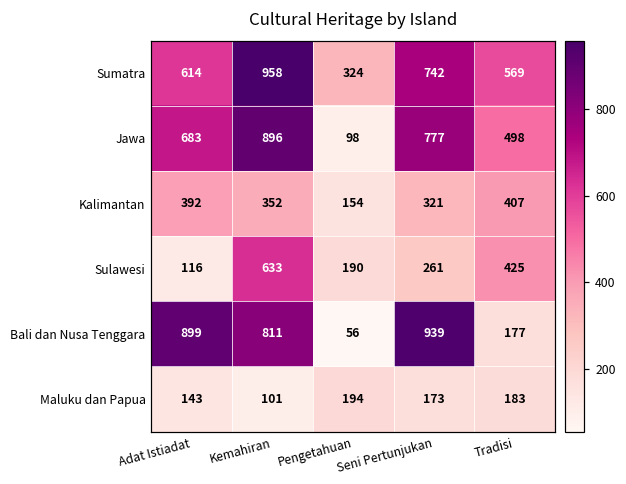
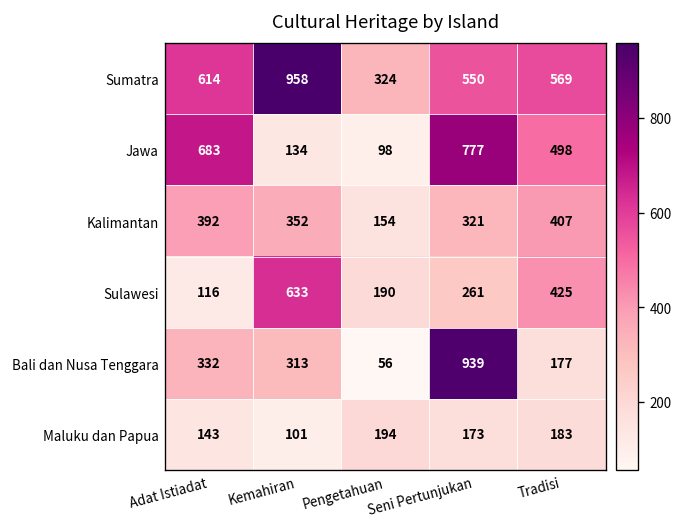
  {
    "Sumatra": {
      "Adat Istiadat": 614,
      "Kemahiran": 958,
      "Pengetahuan": 324,
-     "Seni Pertunjukan": 742,
+     "Seni Pertunjukan": 550,
      "Tradisi": 569
    },
    "Jawa": {
      "Adat Istiadat": 683,
-     "Kemahiran": 896,
+     "Kemahiran": 134,
      "Pengetahuan": 98,
      "Seni Pertunjukan": 777,
      "Tradisi": 498
    },
    "Kalimantan": {
      "Adat Istiadat": 392,
      "Kemahiran": 352,
      "Pengetahuan": 154,
      "Seni Pertunjukan": 321,
      "Tradisi": 407
    },
    "Sulawesi": {
      "Adat Istiadat": 116,
      "Kemahiran": 633,
      "Pengetahuan": 190,
      "Seni Pertunjukan": 261,
      "Tradisi": 425
    },
    "Bali dan Nusa Tenggara": {
-     "Adat Istiadat": 899,
-     "Kemahiran": 811,
+     "Adat Istiadat": 332,
+     "Kemahiran": 313,
      "Pengetahuan": 56,
      "Seni Pertunjukan": 939,
      "Tradisi": 177
    },
    "Maluku dan Papua": {
      "Adat Istiadat": 143,
      "Kemahiran": 101,
      "Pengetahuan": 194,
      "Seni Pertunjukan": 173,
      "Tradisi": 183
    }
  }
